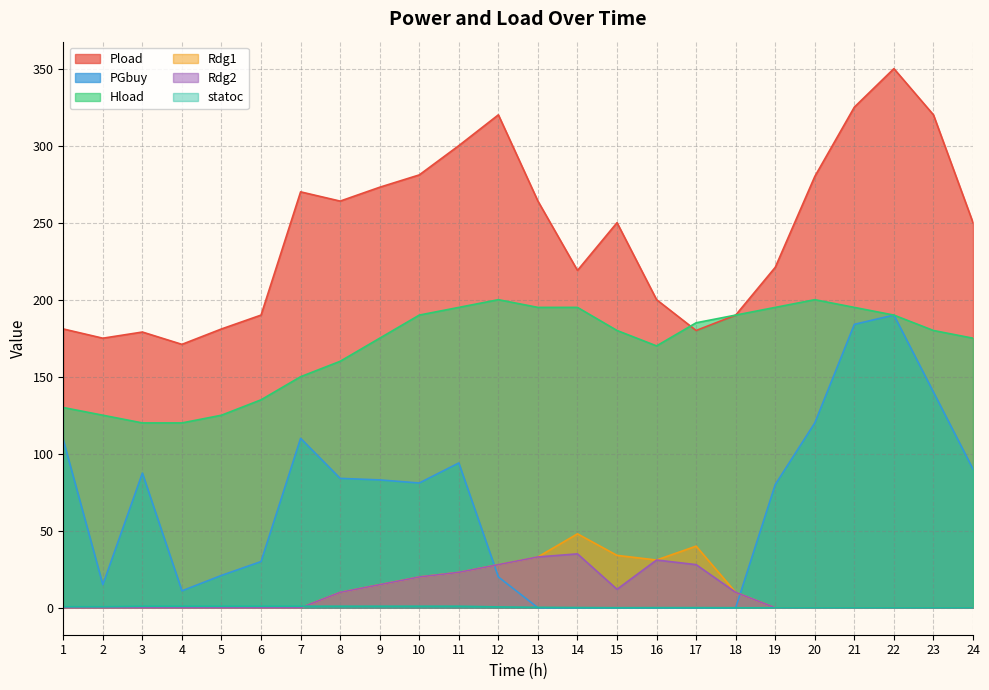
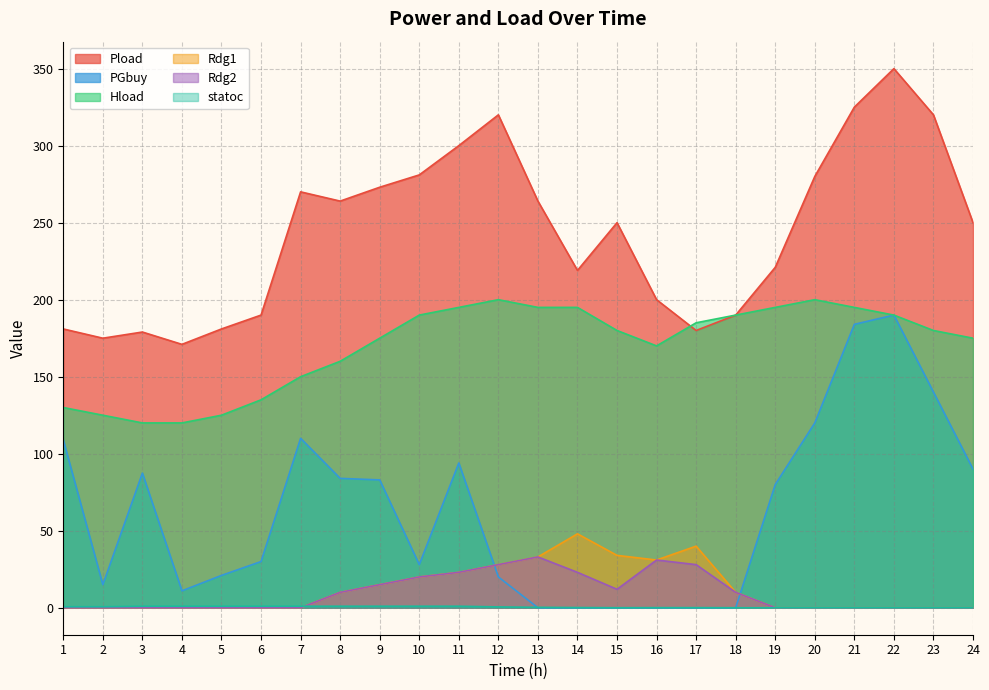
  {
    "Pload": {
      "1": 181,
      "2": 175,
      "3": 179,
      "4": 171,
      "5": 181,
      "6": 190,
      "7": 270,
      "8": 264,
      "9": 273,
      "10": 281,
      "11": 300,
      "12": 320,
      "13": 264,
      "14": 219,
      "15": 250,
      "16": 200,
      "17": 180,
      "19": 221,
      "20": 280,
      "21": 325,
      "22": 350,
      "23": 320,
      "24": 250
    },
    "PGbuy": {
      "1": 109,
      "2": 15,
      "3": 87,
      "4": 11,
      "5": 21,
      "6": 30,
      "7": 110,
      "8": 84,
      "9": 83,
-     "10": 81,
+     "10": 28,
      "11": 94,
      "12": 20,
      "19": 80,
      "20": 120,
      "21": 184,
      "23": 140,
      "24": 90
    },
    "Rdg1": {
      "14": 48,
      "15": 34,
      "17": 40
    },
    "Rdg2": {
-     "14": 35,
+     "14": 23,
      "15": 12,
      "17": 28
    }
  }
